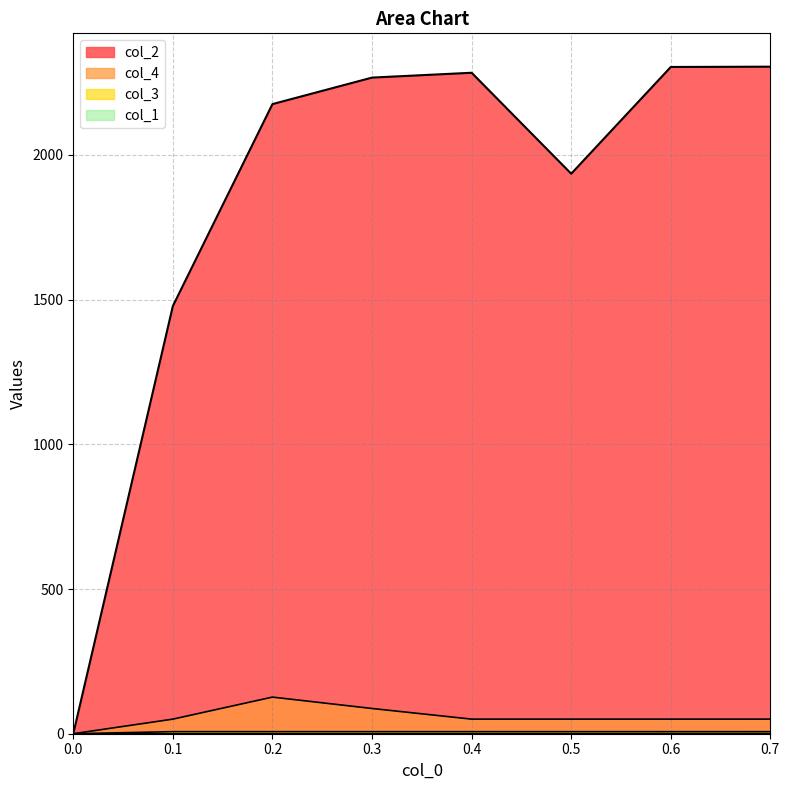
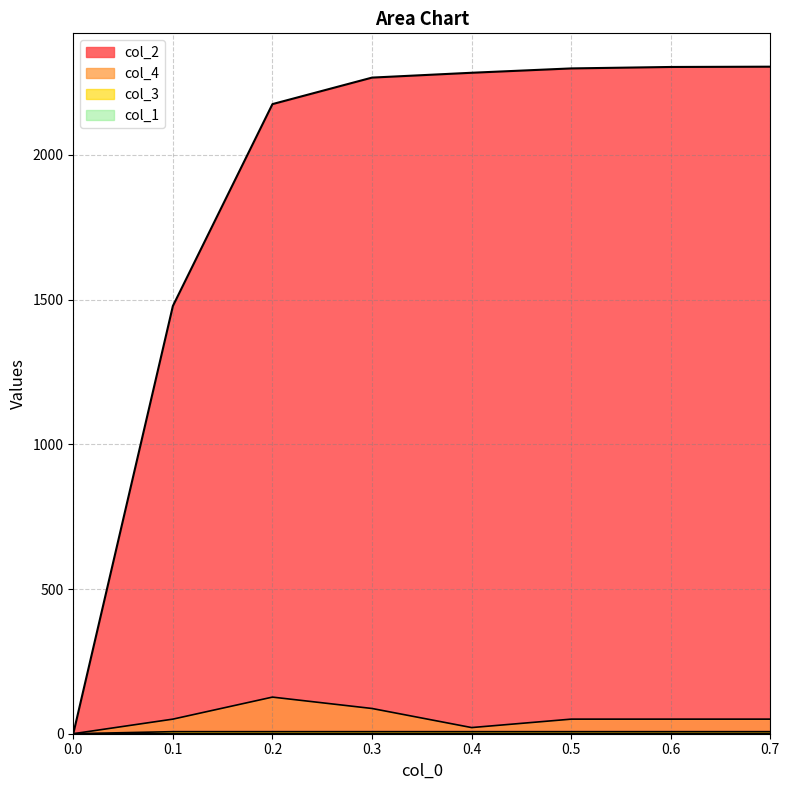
  {
    "col_2": {
      "0.1": 1480,
      "0.2": 2180,
      "0.3": 2270,
      "0.4": 2280,
-     "0.5": 1940,
+     "0.5": 2300,
      "0.6": 2300,
      "0.7": 2310
    },
    "col_4": {
      "0.1": 50,
      "0.2": 130,
      "0.3": 90,
-     "0.4": 50,
+     "0.4": 20,
      "0.5": 50,
      "0.6": 50,
      "0.7": 50
    }
  }
